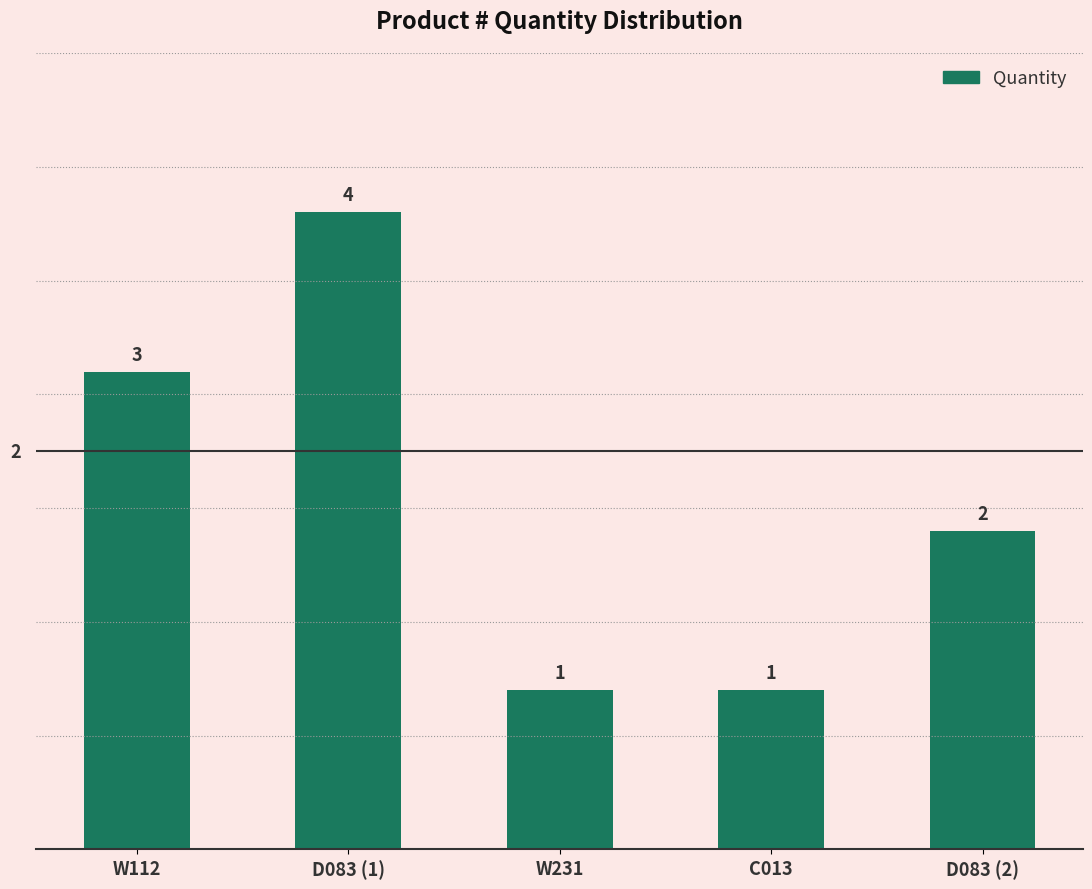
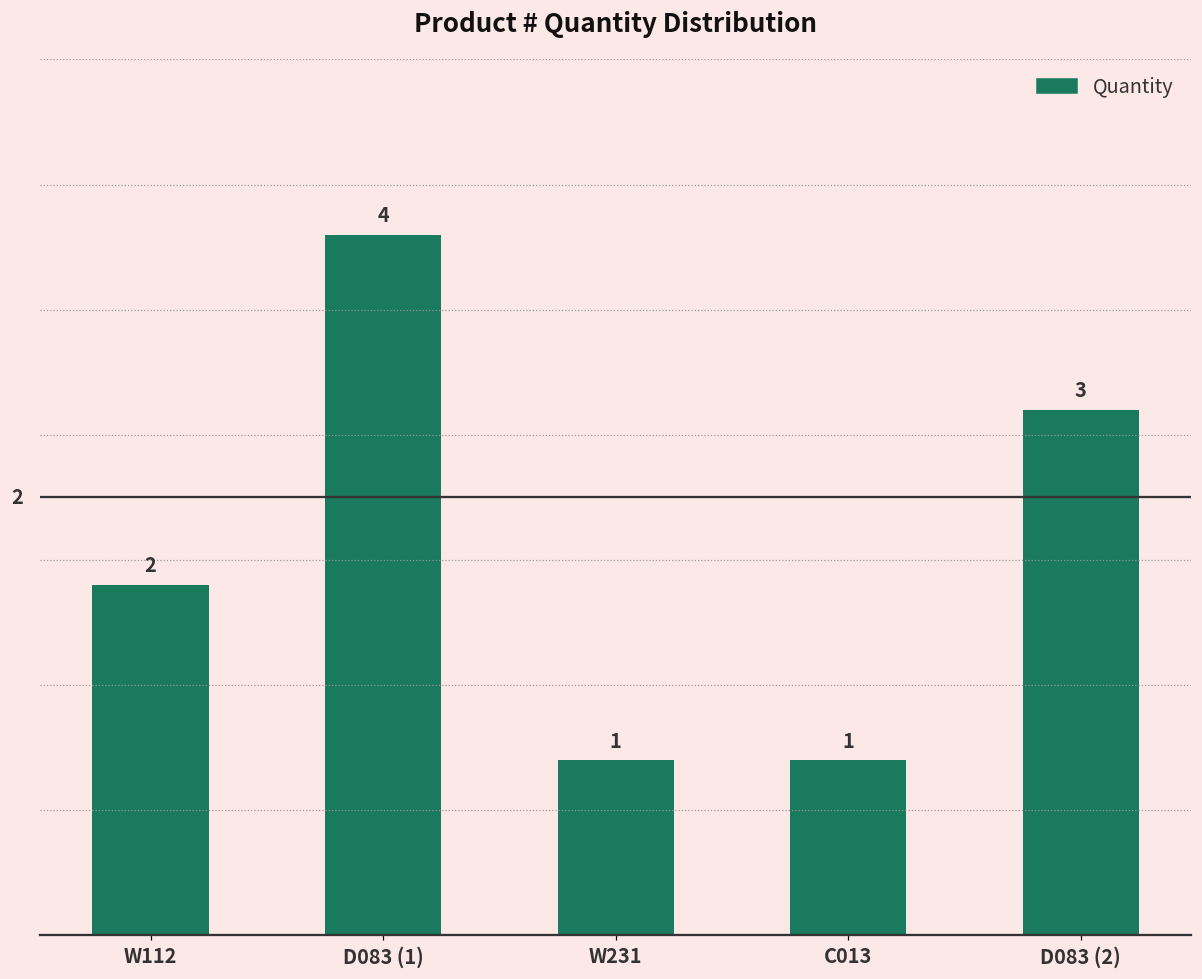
  {
-   "W112": 3,
+   "W112": 2,
    "D083 (1)": 4,
    "W231": 1,
    "C013": 1,
-   "D083 (2)": 2
+   "D083 (2)": 3
  }
